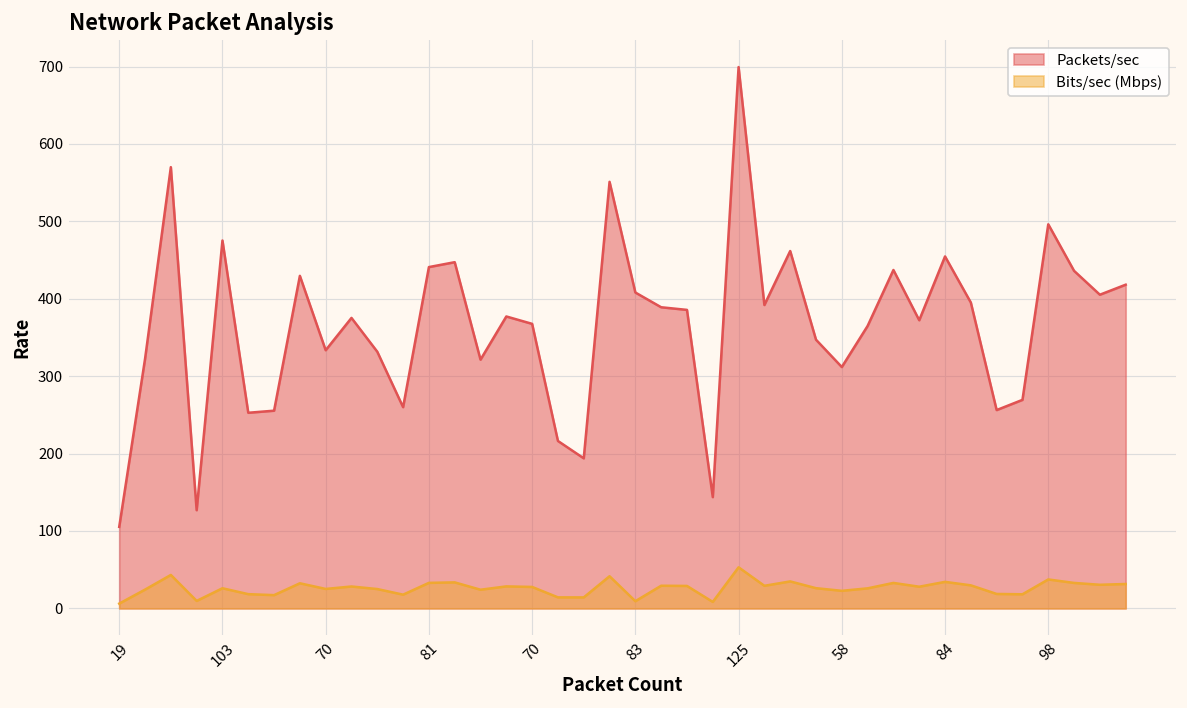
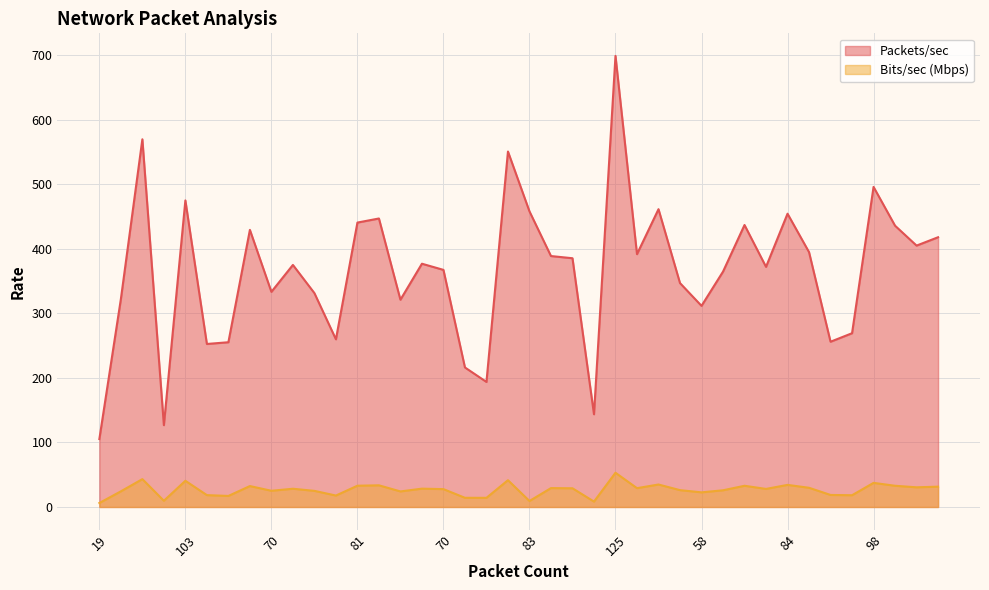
  {
    "Packets/sec": {
      "103": 480,
      "81": 440,
-     "83": 410,
+     "83": 460,
      "125": 700,
      "58": 310,
      "84": 450,
      "98": 500
    },
    "Bits/sec (Mbps)": {
-     "103": 30,
+     "103": 40,
      "81": 30,
      "83": 10,
      "125": 50,
      "58": 20,
      "84": 30,
      "98": 40
    }
  }
